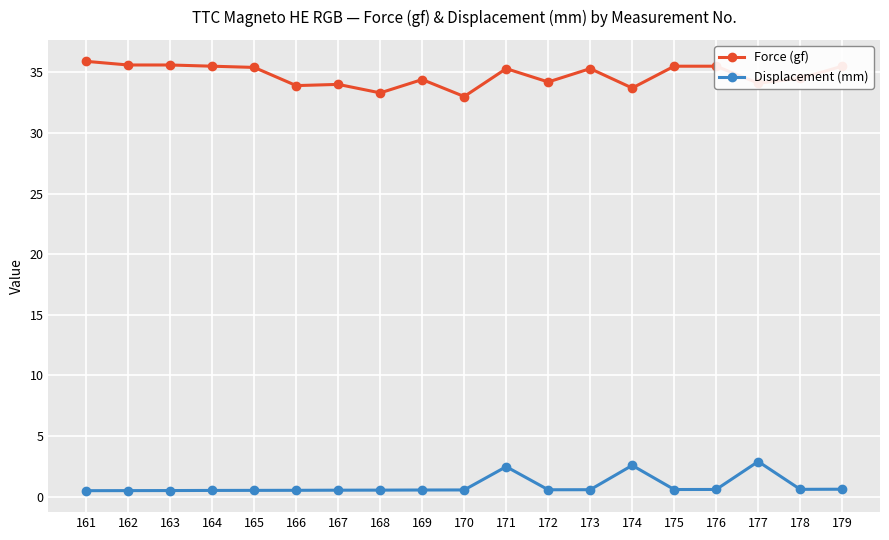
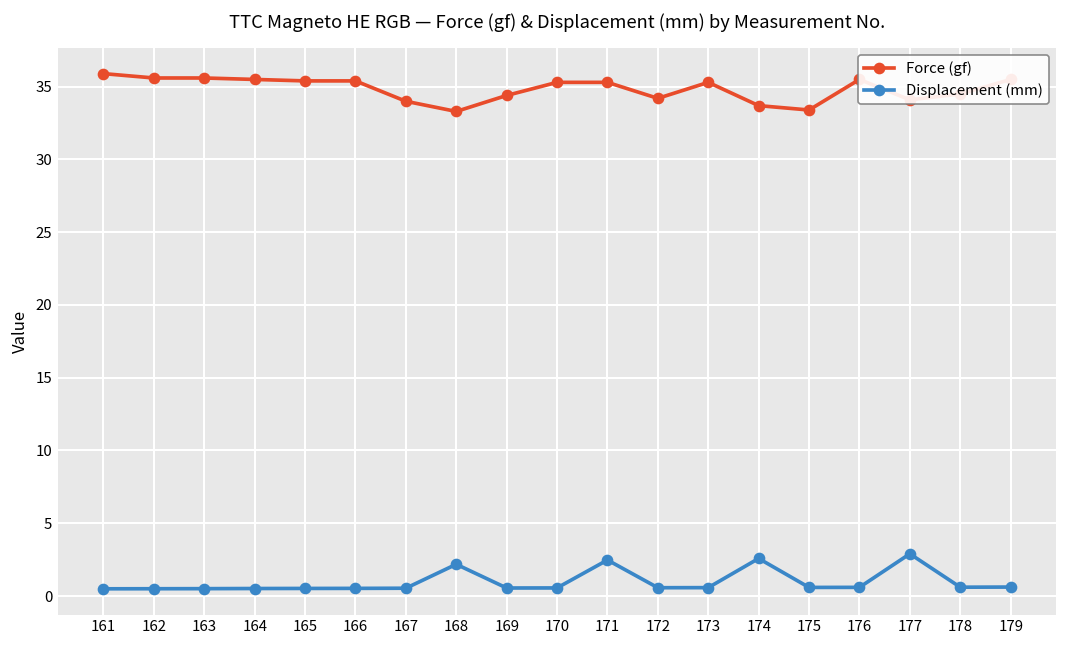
  {
    "Force (gf)": {
      "161": 35.9,
      "162": 35.6,
      "163": 35.6,
      "164": 35.5,
      "165": 35.4,
-     "166": 33.9,
+     "166": 35.4,
      "167": 34.0,
      "168": 33.3,
      "169": 34.4,
-     "170": 33.0,
+     "170": 35.3,
      "171": 35.3,
      "172": 34.2,
      "173": 35.3,
      "174": 33.7,
-     "175": 35.5
+     "175": 33.4
    },
    "Displacement (mm)": {
      "161": 0.5,
      "162": 0.5,
      "163": 0.5,
      "164": 0.5,
      "165": 0.5,
      "166": 0.5,
      "167": 0.5,
-     "168": 0.5,
+     "168": 2.2,
      "169": 0.6,
      "170": 0.6,
      "171": 2.5,
      "172": 0.6,
      "173": 0.6,
      "174": 2.6,
      "175": 0.6,
      "176": 0.6,
      "177": 2.9,
      "178": 0.6,
      "179": 0.6
    }
  }
